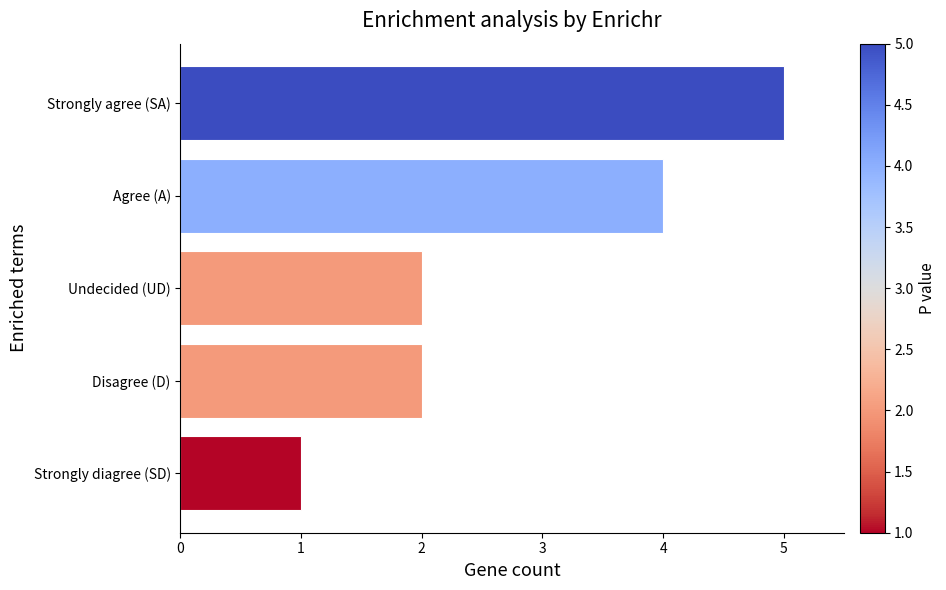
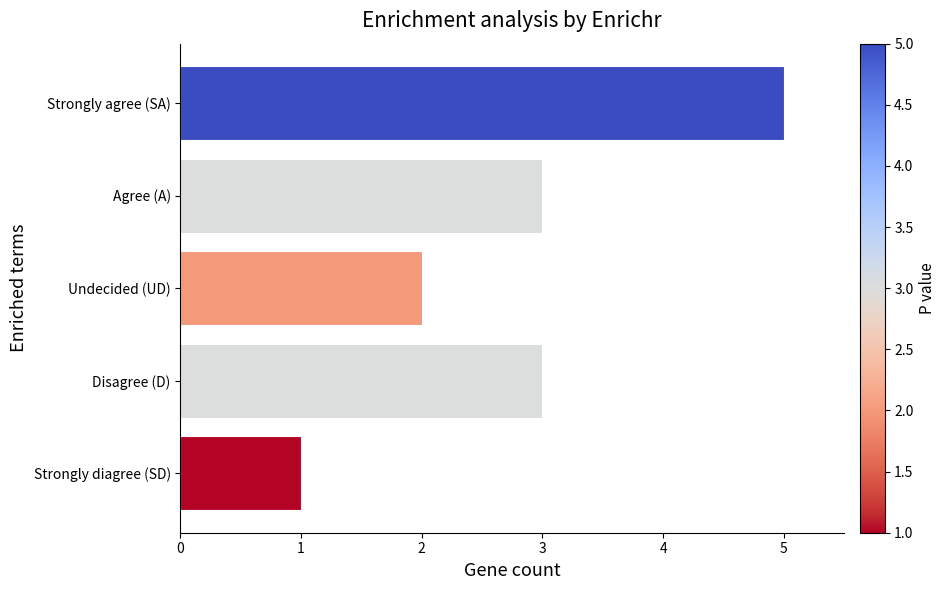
  {
    "Strongly agree (SA)": 5,
-   "Agree (A)": 4,
+   "Agree (A)": 3,
    "Undecided (UD)": 2,
-   "Disagree (D)": 2,
+   "Disagree (D)": 3,
    "Strongly diagree (SD)": 1
  }
